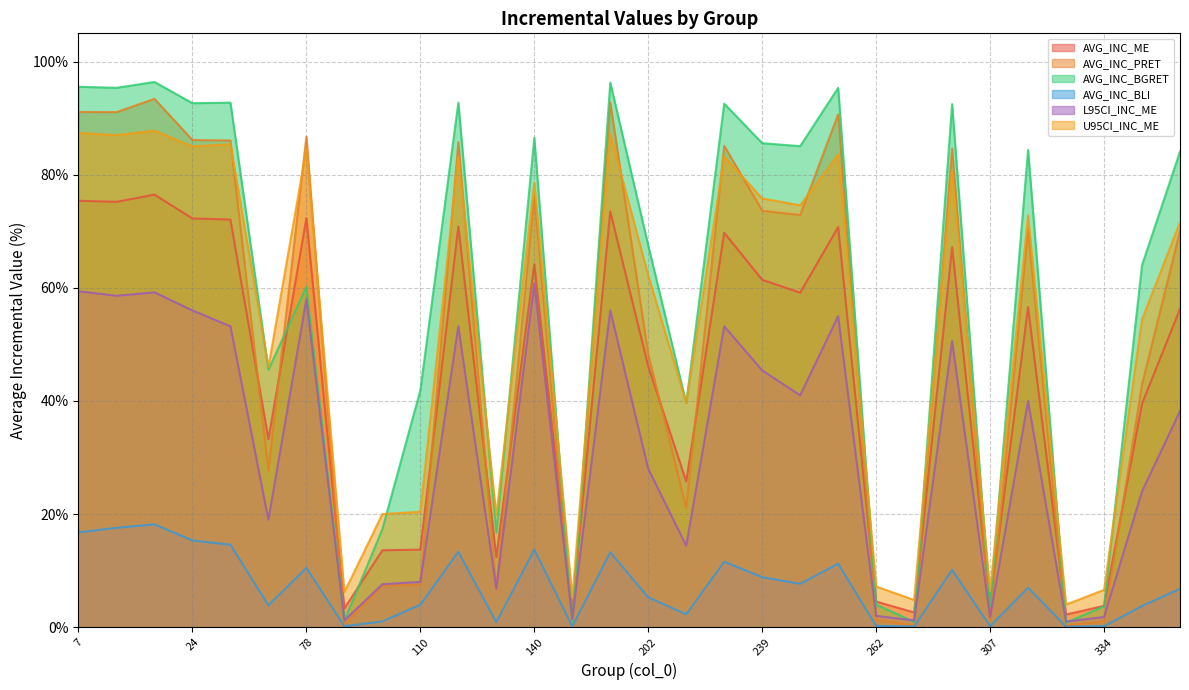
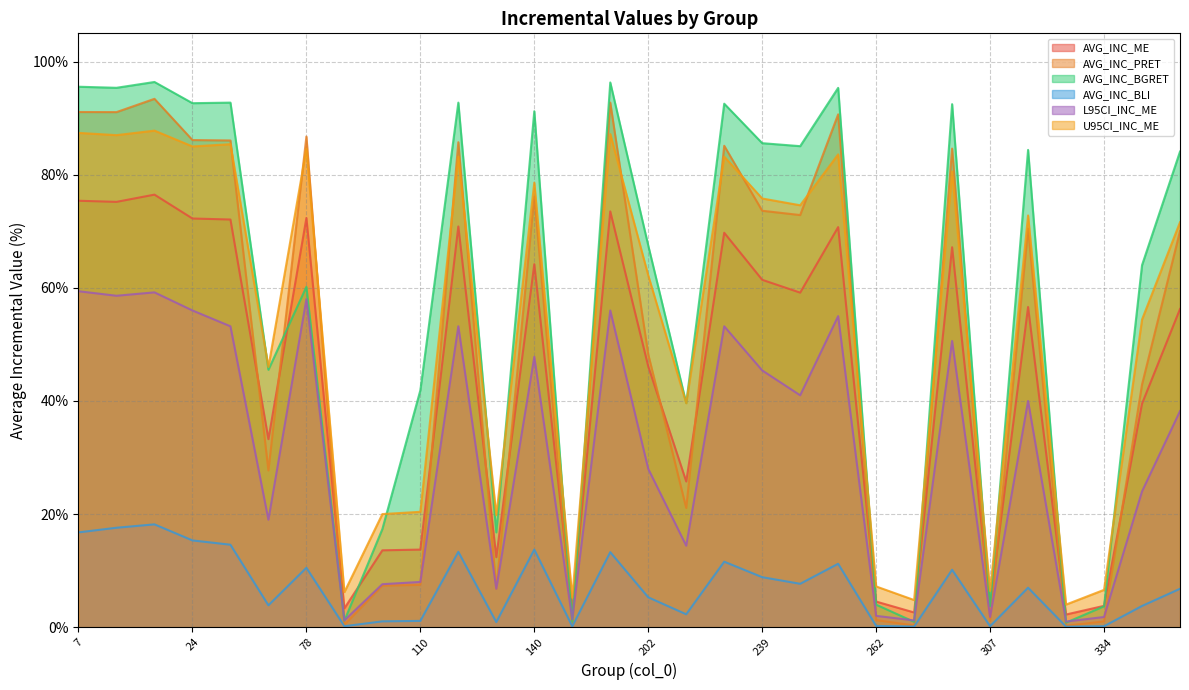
  {
    "AVG_INC_BGRET": {
      "78": "60%",
      "110": "42%",
-     "140": "87%"
+     "140": "91%"
    },
    "AVG_INC_BLI": {
      "78": "11%",
-     "110": "4%",
+     "110": "1%",
      "140": "14%",
      "307": "0%"
    },
    "L95CI_INC_ME": {
      "78": "58%",
      "110": "8%",
-     "140": "61%",
+     "140": "48%",
      "307": "2%"
    }
  }
